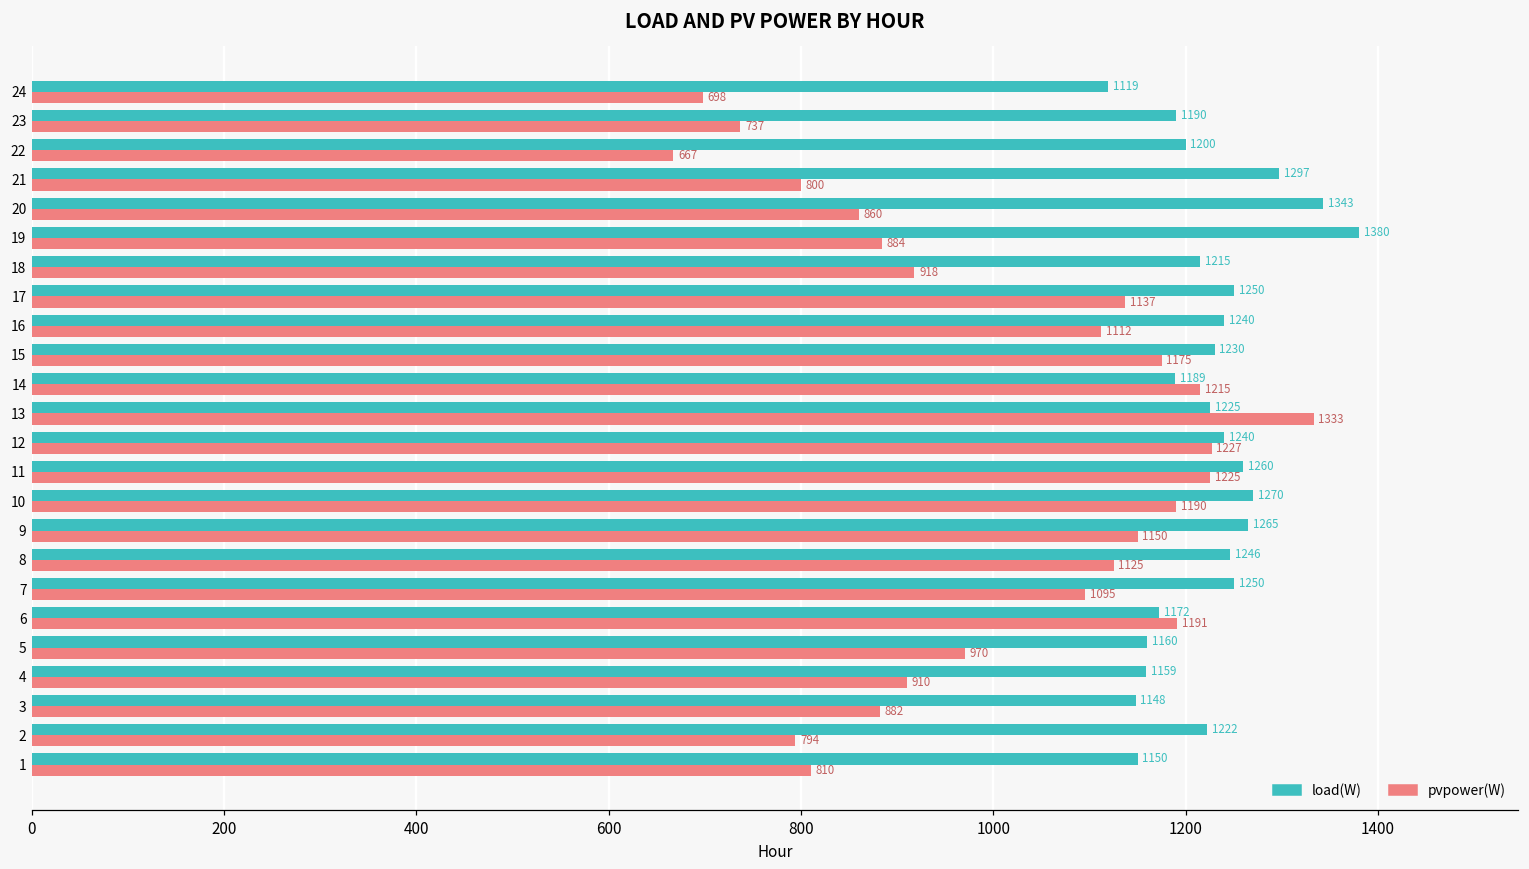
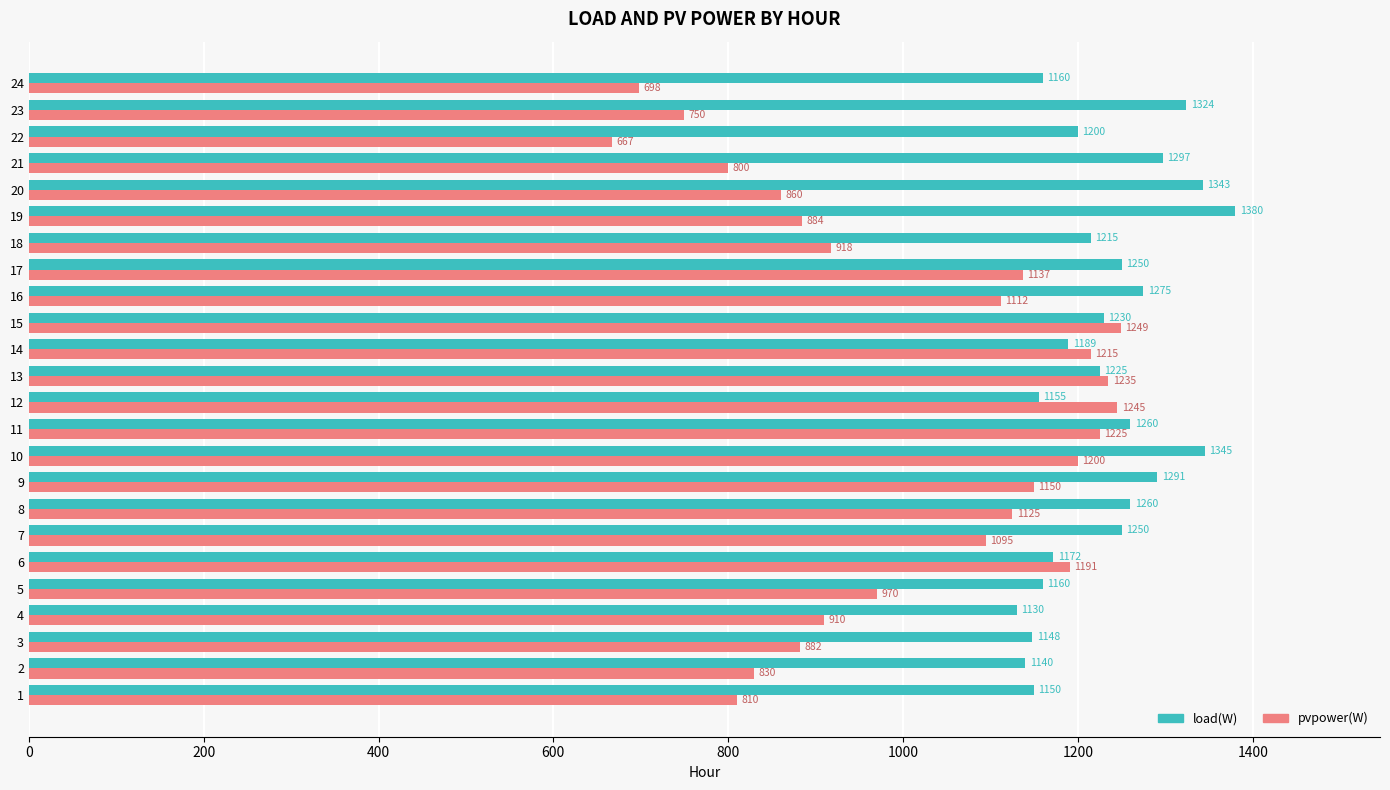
  {
    "load(W)": {
-     "24": 1119,
-     "23": 1190,
+     "24": 1160,
+     "23": 1324,
      "22": 1200,
      "21": 1297,
      "20": 1343,
      "19": 1380,
      "18": 1215,
      "17": 1250,
-     "16": 1240,
+     "16": 1275,
      "15": 1230,
      "14": 1189,
      "13": 1225,
-     "12": 1240,
+     "12": 1155,
      "11": 1260,
-     "10": 1270,
-     "9": 1265,
-     "8": 1246,
+     "10": 1345,
+     "9": 1291,
+     "8": 1260,
      "7": 1250,
      "6": 1172,
      "5": 1160,
-     "4": 1159,
+     "4": 1130,
      "3": 1148,
-     "2": 1222,
+     "2": 1140,
      "1": 1150
    },
    "pvpower(W)": {
      "24": 698,
-     "23": 737,
+     "23": 750,
      "22": 667,
      "21": 800,
      "20": 860,
      "19": 884,
      "18": 918,
      "17": 1137,
      "16": 1112,
-     "15": 1175,
+     "15": 1249,
      "14": 1215,
-     "13": 1333,
-     "12": 1227,
+     "13": 1235,
+     "12": 1245,
      "11": 1225,
-     "10": 1190,
+     "10": 1200,
      "9": 1150,
      "8": 1125,
      "7": 1095,
      "6": 1191,
      "5": 970,
      "4": 910,
      "3": 882,
-     "2": 794,
+     "2": 830,
      "1": 810
    }
  }
